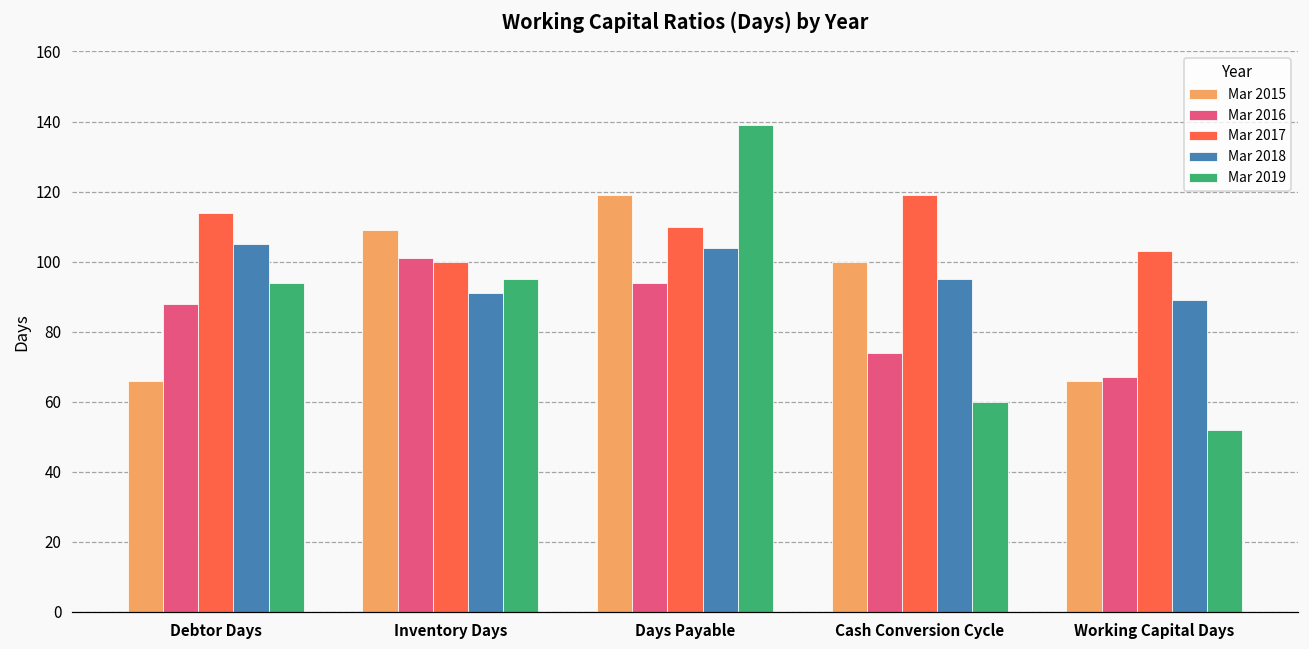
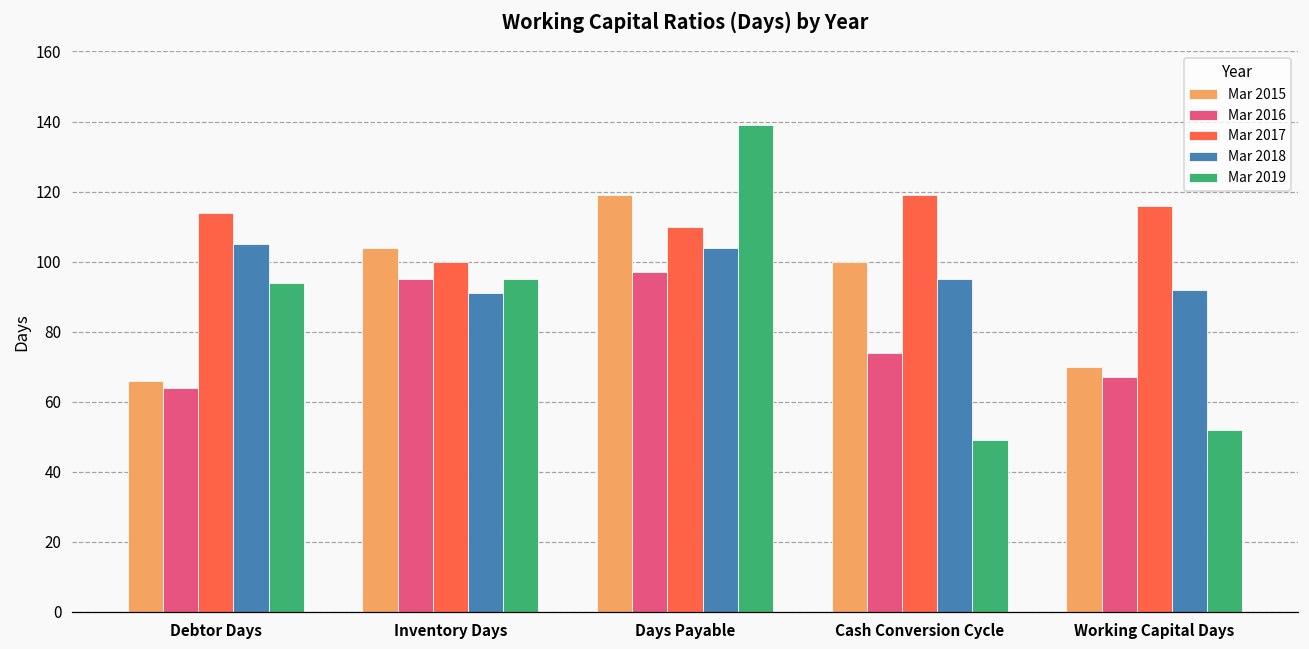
  {
    "Mar 2015": {
      "Debtor Days": 66,
-     "Inventory Days": 109,
+     "Inventory Days": 104,
      "Days Payable": 119,
      "Cash Conversion Cycle": 100,
-     "Working Capital Days": 66
+     "Working Capital Days": 70
    },
    "Mar 2016": {
-     "Debtor Days": 88,
-     "Inventory Days": 101,
-     "Days Payable": 94,
+     "Debtor Days": 64,
+     "Inventory Days": 95,
+     "Days Payable": 97,
      "Cash Conversion Cycle": 74,
      "Working Capital Days": 67
    },
    "Mar 2017": {
      "Debtor Days": 114,
      "Inventory Days": 100,
      "Days Payable": 110,
      "Cash Conversion Cycle": 119,
-     "Working Capital Days": 103
+     "Working Capital Days": 116
    },
    "Mar 2018": {
      "Debtor Days": 105,
      "Inventory Days": 91,
      "Days Payable": 104,
      "Cash Conversion Cycle": 95,
-     "Working Capital Days": 89
+     "Working Capital Days": 92
    },
    "Mar 2019": {
      "Debtor Days": 94,
      "Inventory Days": 95,
      "Days Payable": 139,
-     "Cash Conversion Cycle": 60,
+     "Cash Conversion Cycle": 49,
      "Working Capital Days": 52
    }
  }
